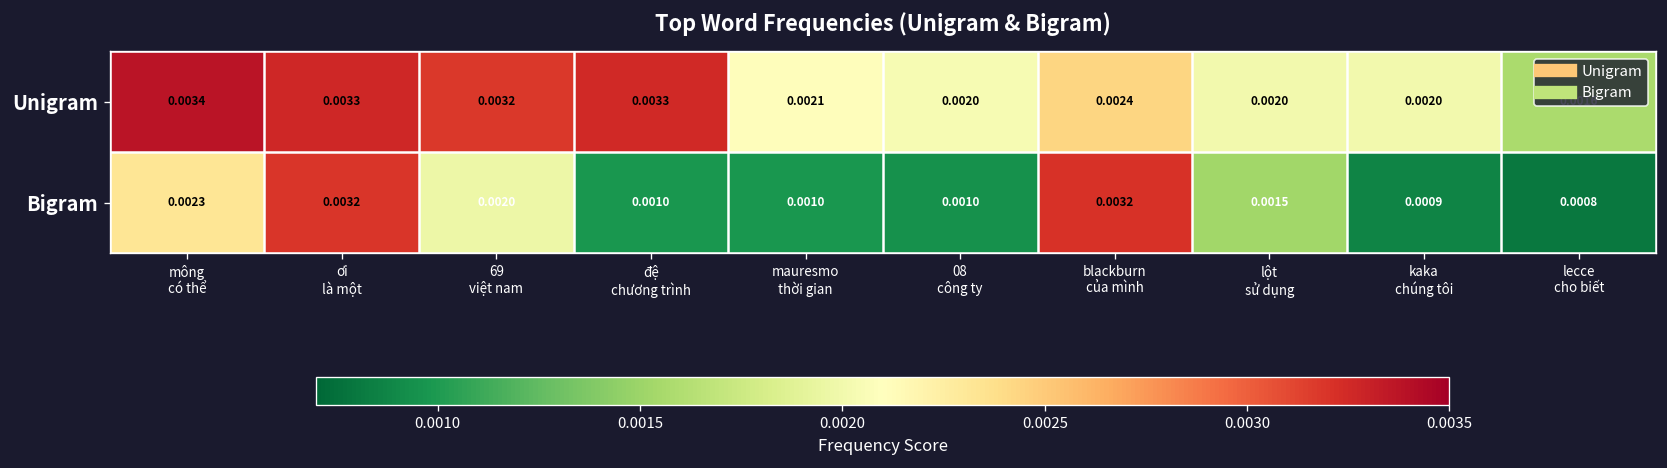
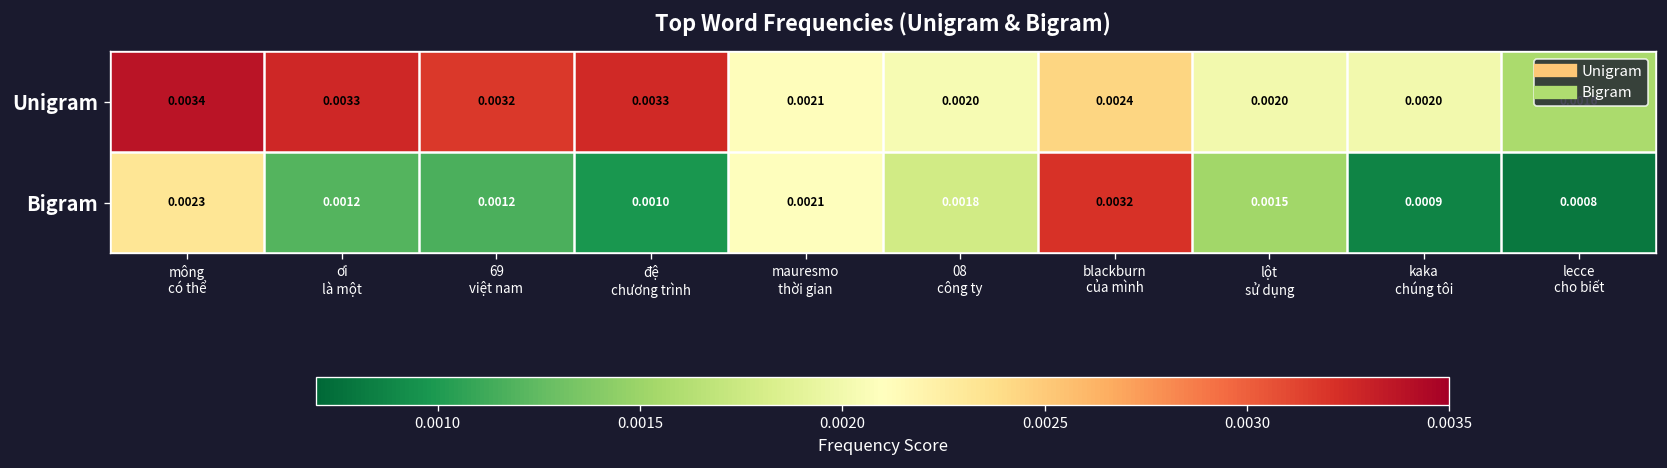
  {
    "Unigram": {
      "mông có thể": 0.0034,
      "ơi là một": 0.0033,
      "69 việt nam": 0.0032,
      "đệ chương trình": 0.0033,
      "mauresmo thời gian": 0.0021,
      "08 công ty": 0.0020,
      "blackburn của mình": 0.0024,
      "lột sử dụng": 0.0020,
      "kaka chúng tôi": 0.0020
    },
    "Bigram": {
      "mông có thể": 0.0023,
-     "ơi là một": 0.0032,
-     "69 việt nam": 0.0020,
+     "ơi là một": 0.0012,
+     "69 việt nam": 0.0012,
      "đệ chương trình": 0.0010,
-     "mauresmo thời gian": 0.0010,
-     "08 công ty": 0.0010,
+     "mauresmo thời gian": 0.0021,
+     "08 công ty": 0.0018,
      "blackburn của mình": 0.0032,
      "lột sử dụng": 0.0015,
      "kaka chúng tôi": 0.0009,
      "lecce cho biết": 0.0008
    }
  }
